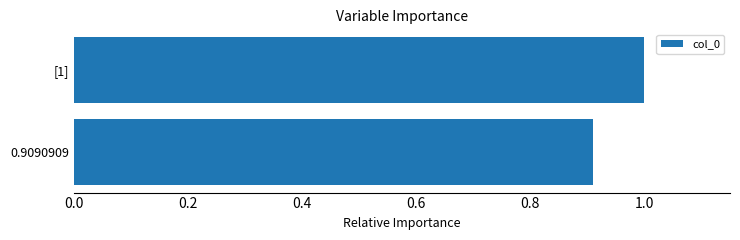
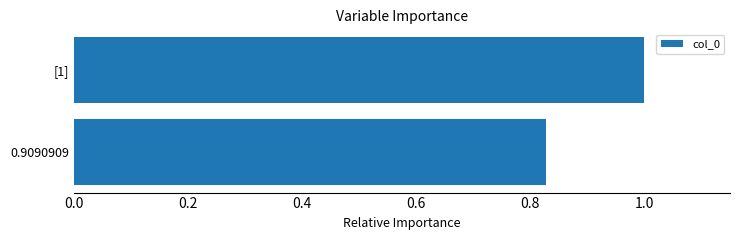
  {
    "[1]": 1.00,
-   "0.9090909": 0.91
+   "0.9090909": 0.83
  }
